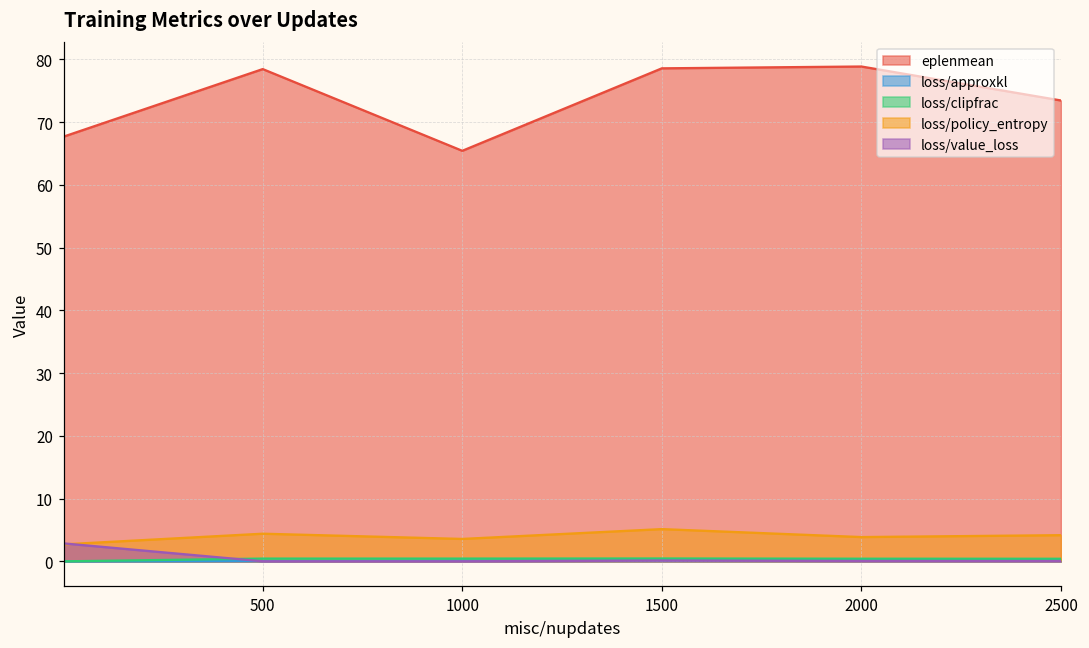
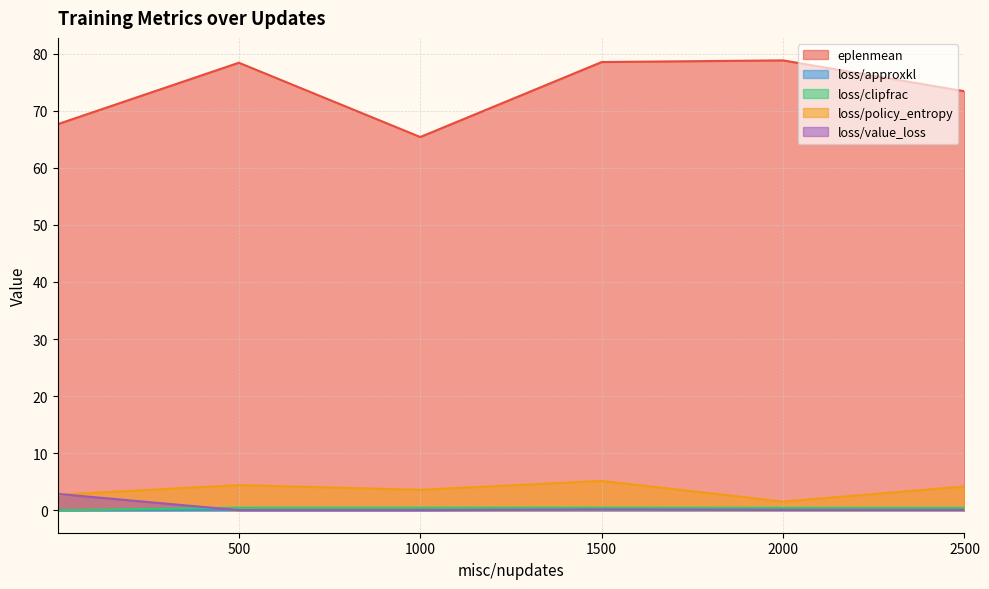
  {
    "eplenmean": {
      "500": 78,
      "1000": 65,
      "1500": 79,
      "2000": 79,
      "2500": 73
    },
    "loss/policy_entropy": {
      "500": 4,
      "1000": 4,
      "1500": 5,
-     "2000": 4,
+     "2000": 2,
      "2500": 4
    }
  }
